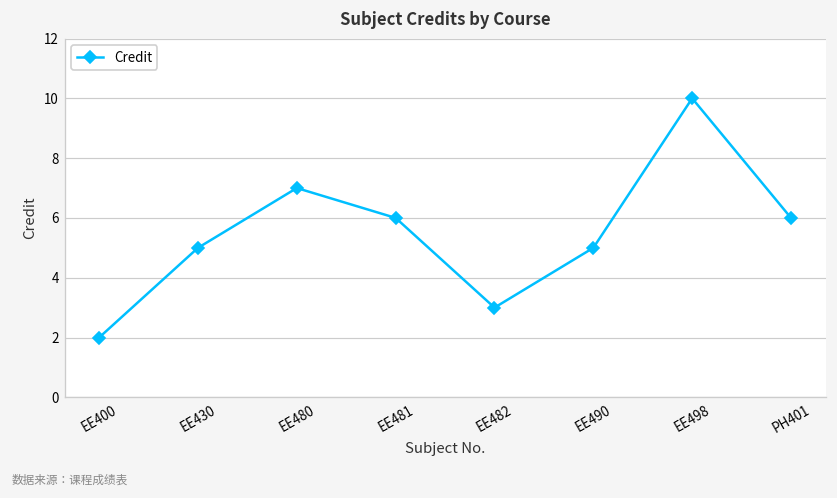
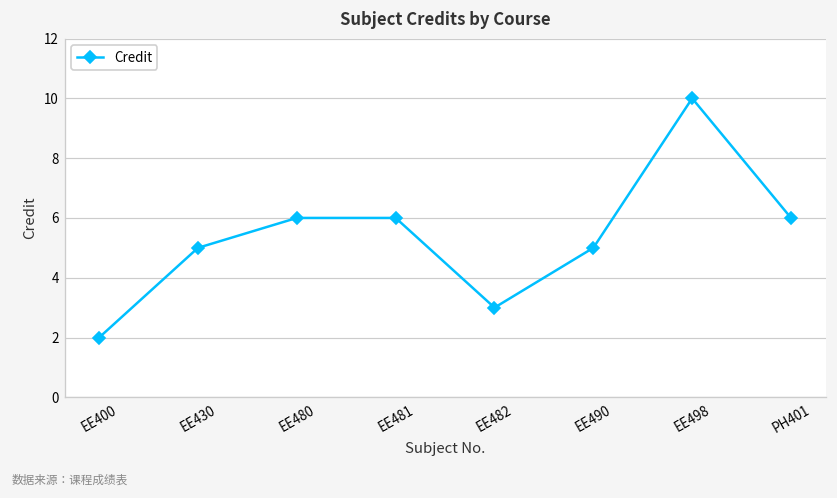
  {
    "EE400": 2,
    "EE430": 5,
-   "EE480": 7,
+   "EE480": 6,
    "EE481": 6,
    "EE482": 3,
    "EE490": 5,
    "EE498": 10,
    "PH401": 6
  }
